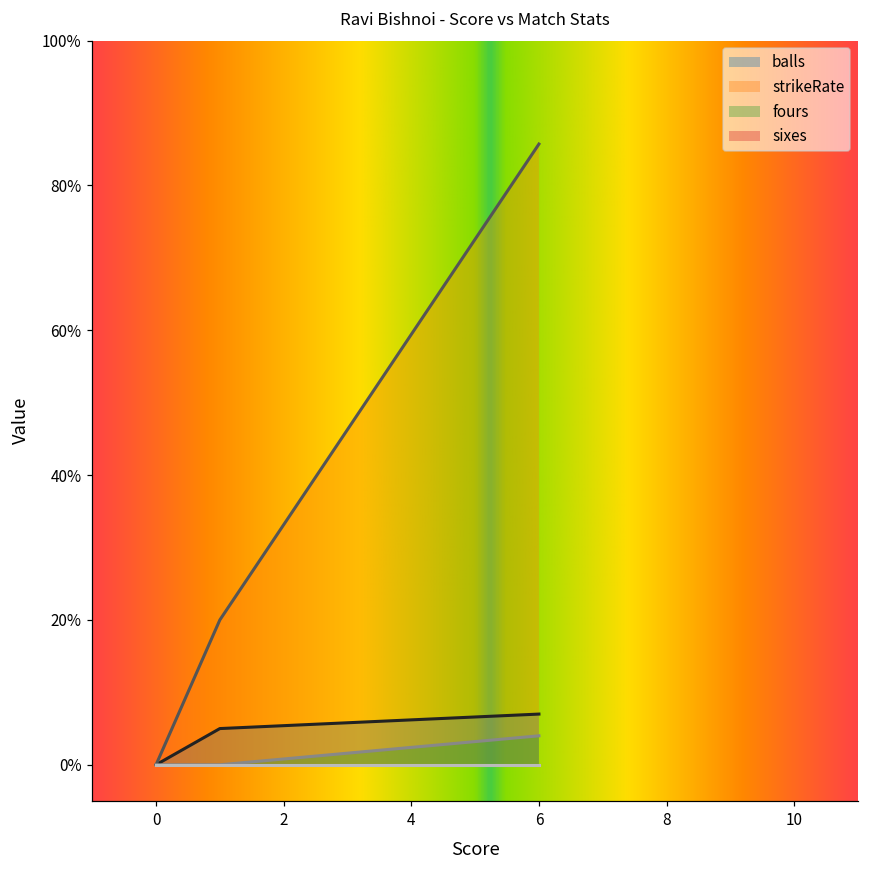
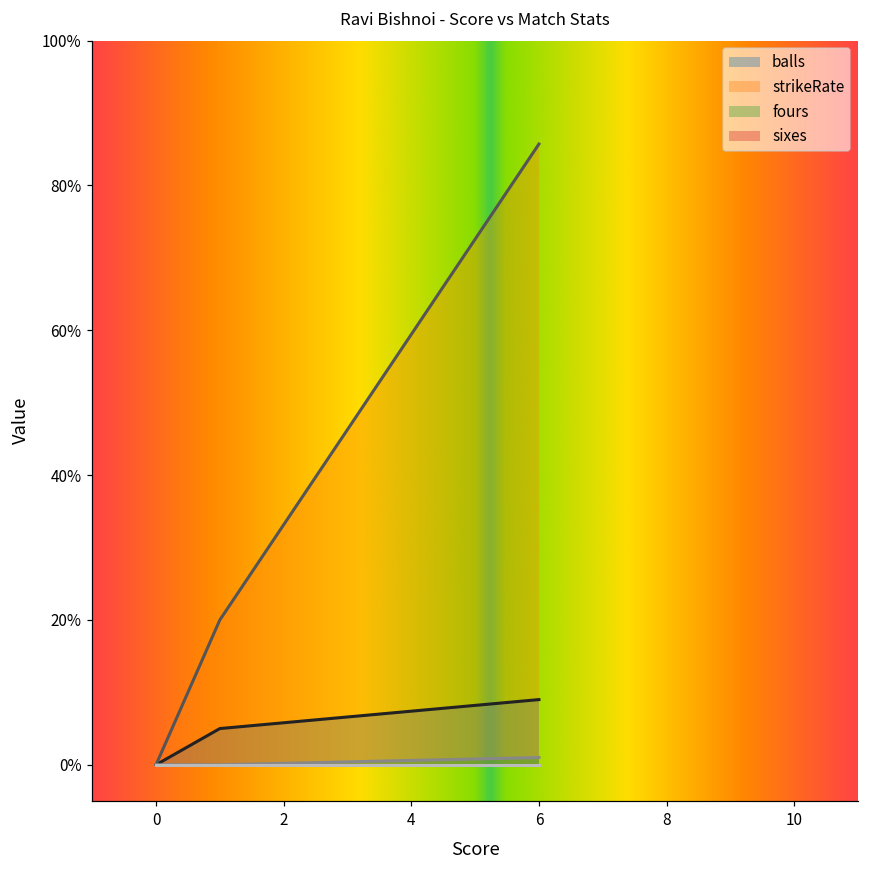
  {
    "balls": {
-     "6": "7%"
+     "6": "9%"
    },
    "fours": {
-     "6": "4%"
+     "6": "1%"
    }
  }
